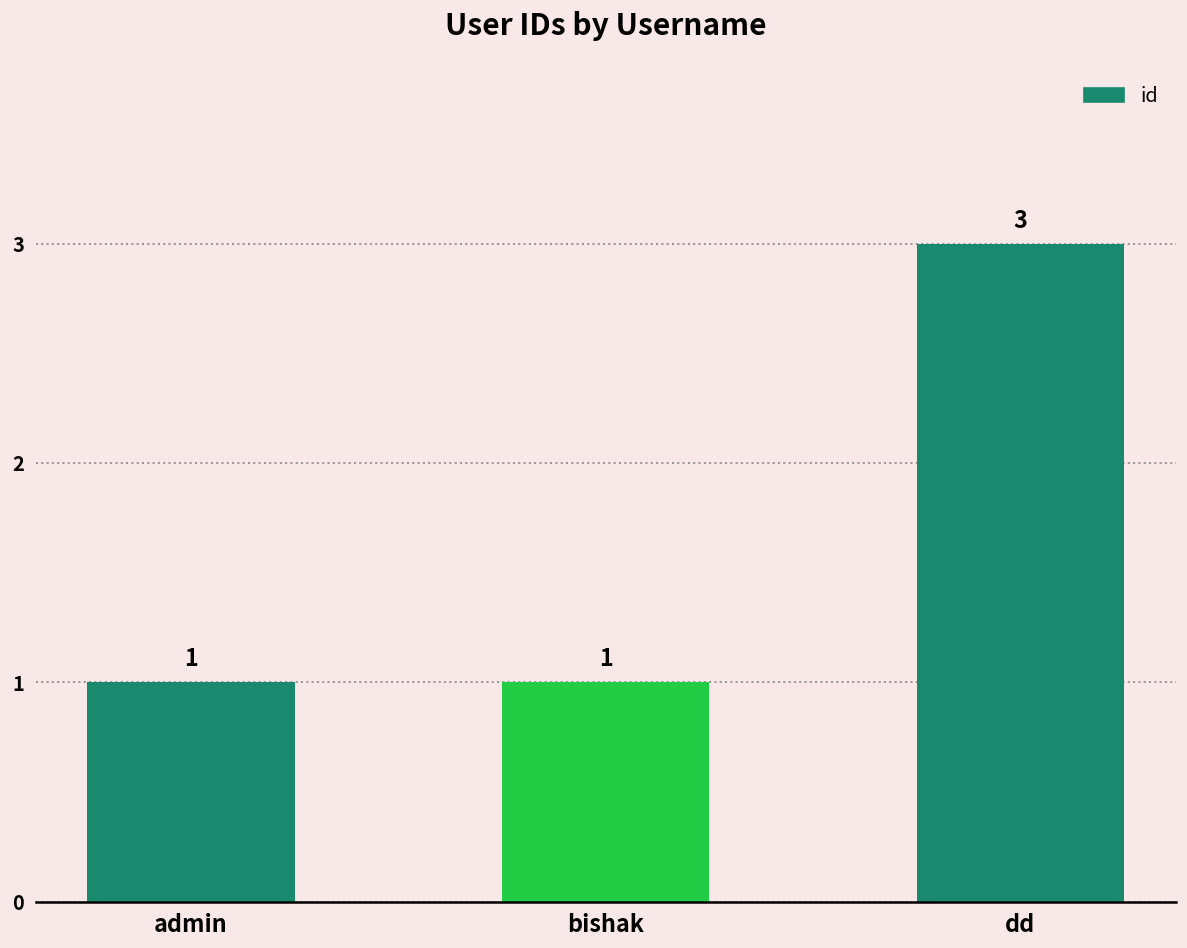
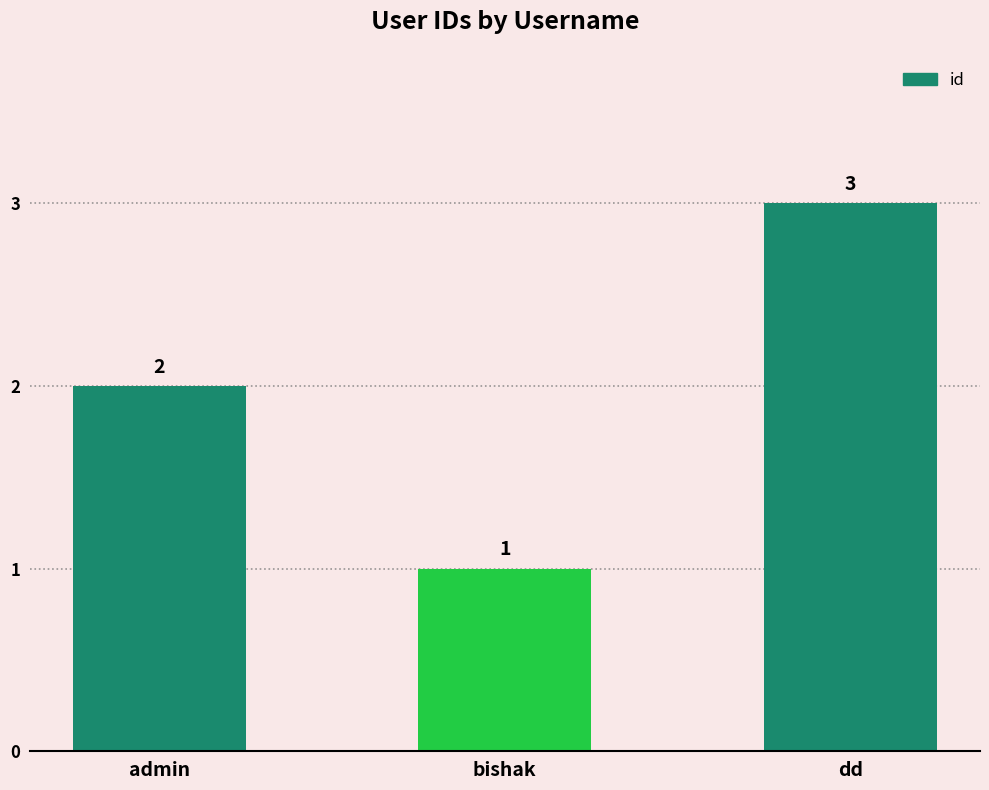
  {
-   "admin": 1,
+   "admin": 2,
    "bishak": 1,
    "dd": 3
  }
